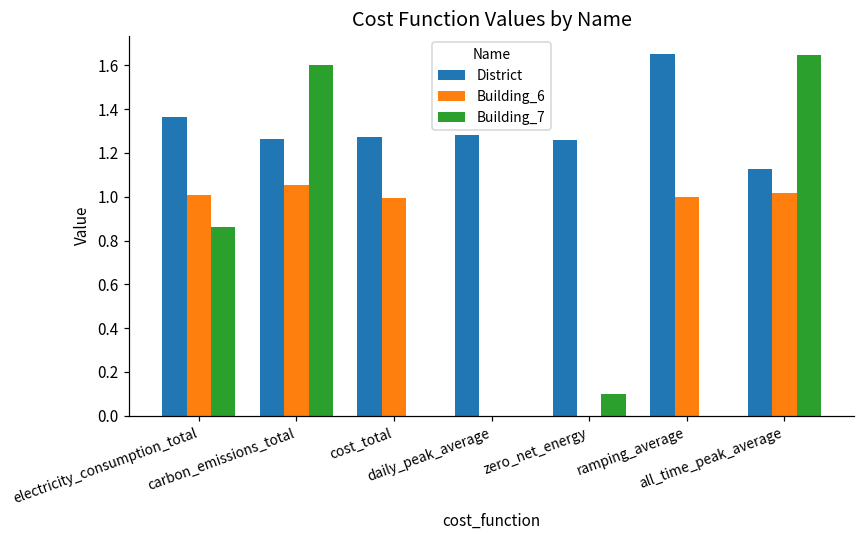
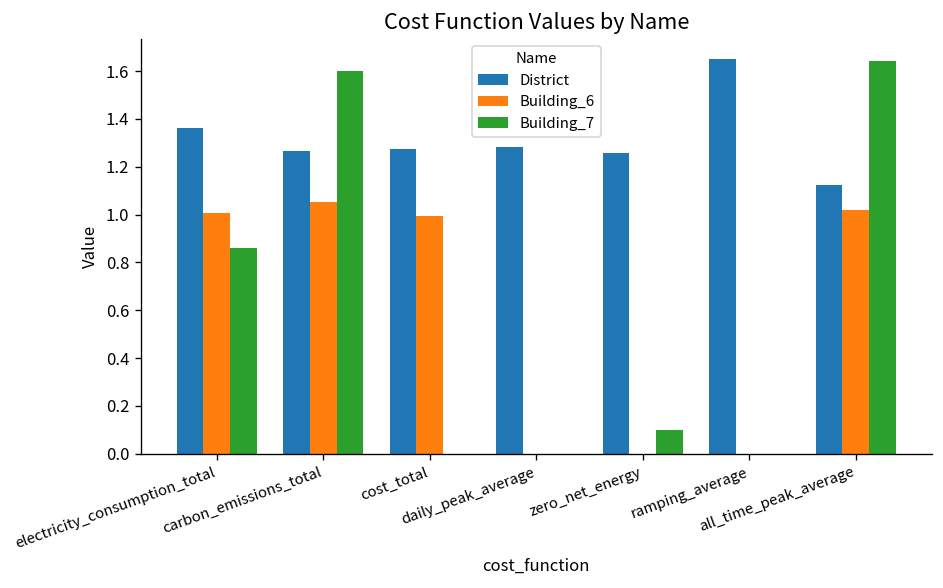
  {
    "District": {
      "electricity_consumption_total": 1.36,
      "carbon_emissions_total": 1.27,
      "cost_total": 1.27,
      "daily_peak_average": 1.28,
      "zero_net_energy": 1.26,
      "ramping_average": 1.65,
      "all_time_peak_average": 1.13
    },
    "Building_6": {
      "electricity_consumption_total": 1,
      "carbon_emissions_total": 1.05,
      "cost_total": 1,
      "daily_peak_average": 0,
      "zero_net_energy": 0,
-     "ramping_average": 1,
+     "ramping_average": 0,
      "all_time_peak_average": 1.02
    },
    "Building_7": {
      "electricity_consumption_total": 0.86,
      "carbon_emissions_total": 1.60,
      "cost_total": 0,
      "daily_peak_average": 0,
      "zero_net_energy": 0.10,
      "ramping_average": 0,
      "all_time_peak_average": 1.64
    }
  }
